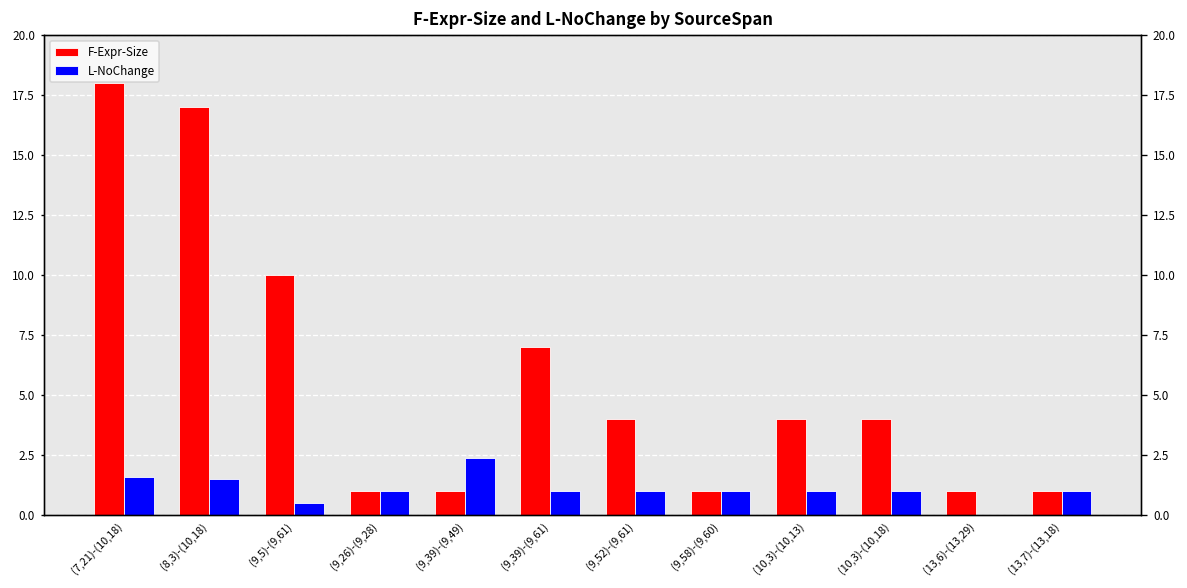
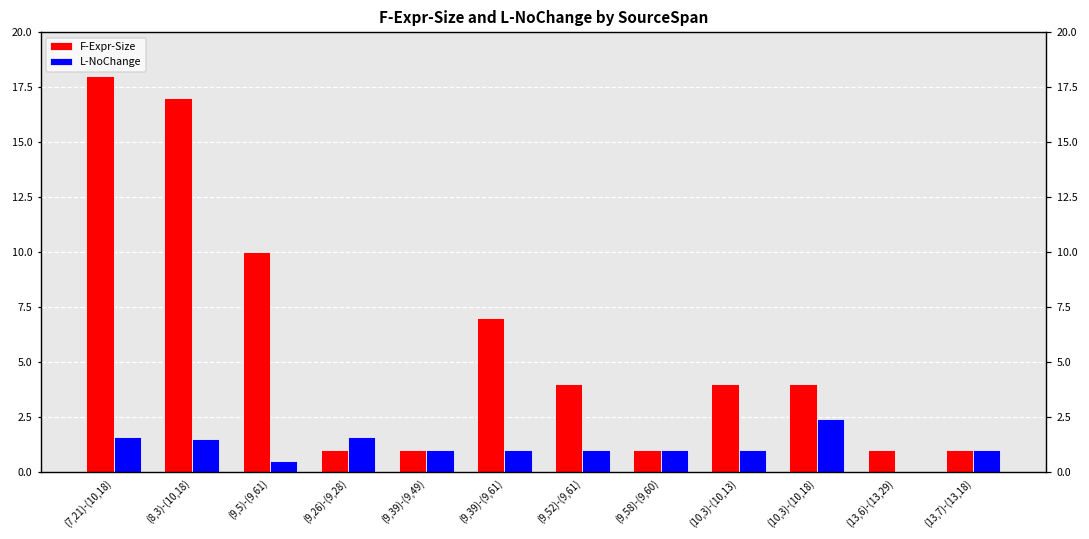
  {
    "F-Expr-Size": {
      "(7,21)-(10,18)": 18.0,
      "(8,3)-(10,18)": 17.0,
      "(9,5)-(9,61)": 10.0,
      "(9,26)-(9,28)": 1.0,
      "(9,39)-(9,49)": 1.0,
      "(9,39)-(9,61)": 7.0,
      "(9,52)-(9,61)": 4.0,
      "(9,58)-(9,60)": 1.0,
      "(10,3)-(10,13)": 4.0,
      "(10,3)-(10,18)": 4.0,
      "(13,6)-(13,29)": 1.0,
      "(13,7)-(13,18)": 1.0
    },
    "L-NoChange": {
      "(7,21)-(10,18)": 1.6,
      "(8,3)-(10,18)": 1.5,
      "(9,5)-(9,61)": 0.5,
-     "(9,26)-(9,28)": 1.0,
-     "(9,39)-(9,49)": 2.4,
+     "(9,26)-(9,28)": 1.6,
+     "(9,39)-(9,49)": 1.0,
      "(9,39)-(9,61)": 1.0,
      "(9,52)-(9,61)": 1.0,
      "(9,58)-(9,60)": 1.0,
      "(10,3)-(10,13)": 1.0,
-     "(10,3)-(10,18)": 1.0,
+     "(10,3)-(10,18)": 2.4,
      "(13,6)-(13,29)": 0.0,
      "(13,7)-(13,18)": 1.0
    }
  }
